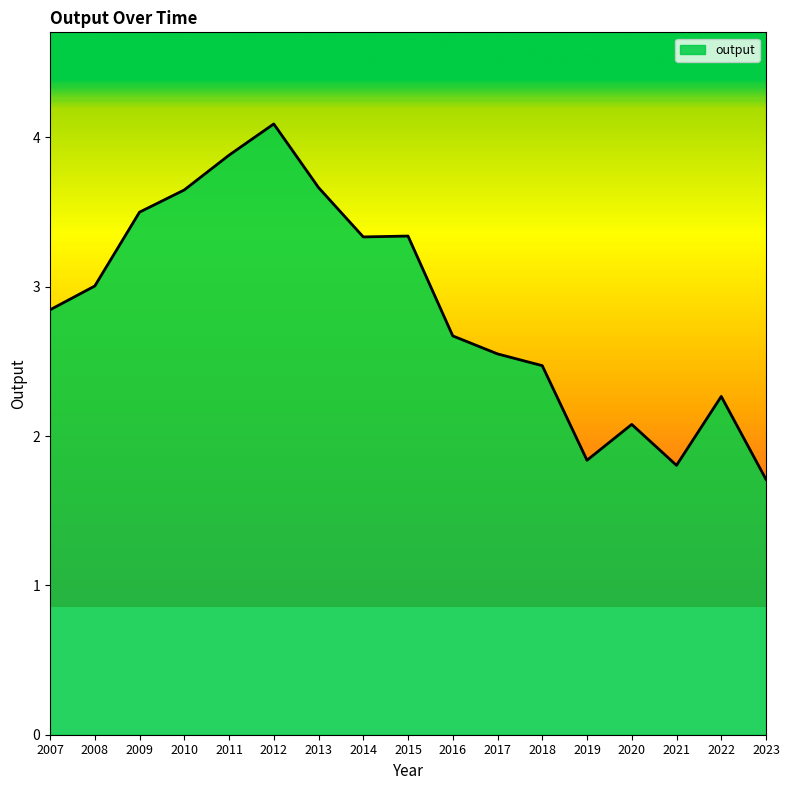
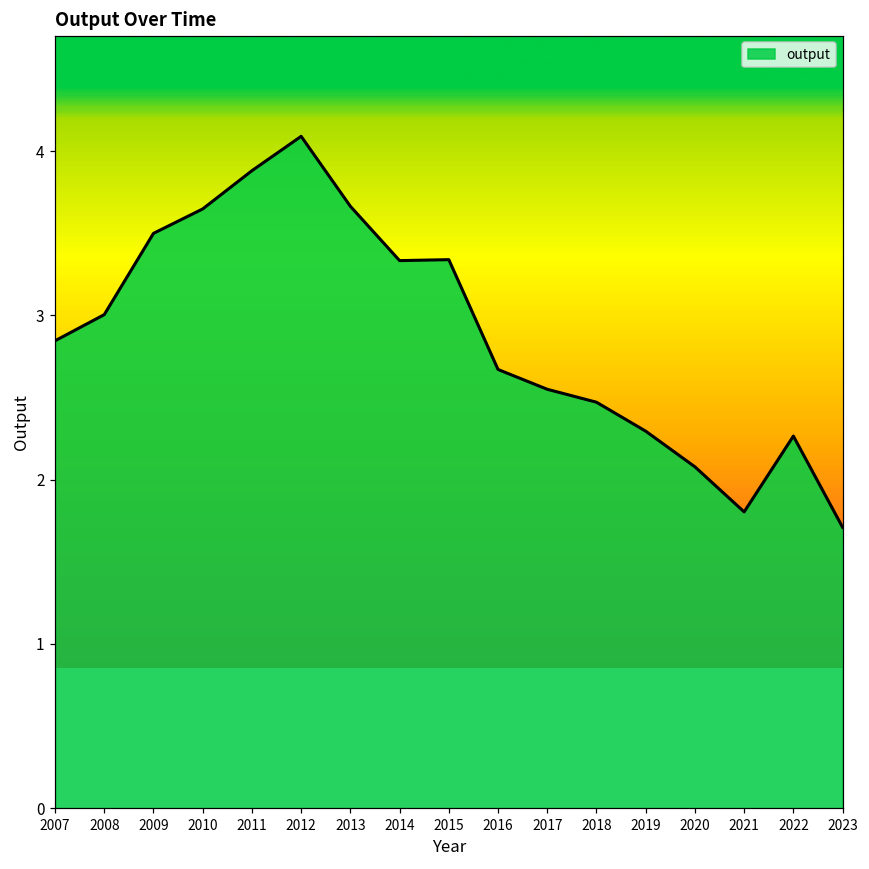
  {
    "2007": 2.85,
    "2008": 3.00,
    "2009": 3.50,
    "2010": 3.65,
    "2011": 3.88,
    "2012": 4.09,
    "2013": 3.66,
    "2014": 3.33,
    "2015": 3.34,
    "2016": 2.67,
    "2017": 2.55,
    "2018": 2.47,
-   "2019": 1.84,
+   "2019": 2.30,
    "2020": 2.08,
    "2021": 1.80,
    "2022": 2.27,
    "2023": 1.71
  }
